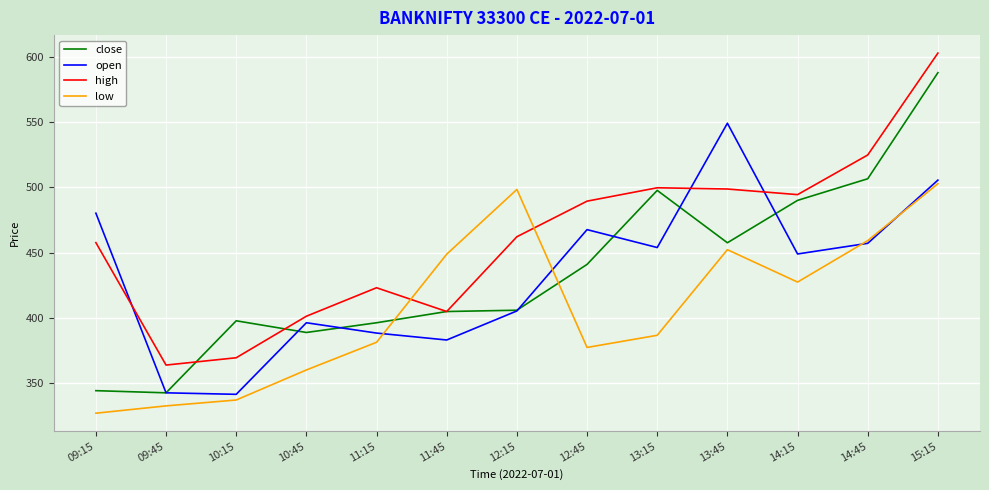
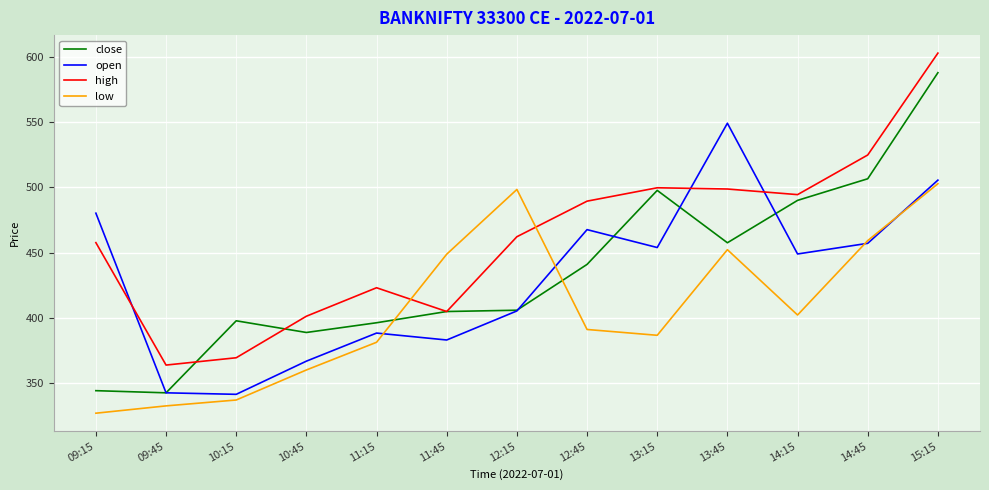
  {
    "close": {
      "09:15": 344,
      "10:15": 398,
      "10:45": 389,
      "11:15": 396,
      "12:45": 441,
      "13:15": 498,
      "13:45": 458,
      "14:15": 490,
      "14:45": 507,
      "15:15": 588
    },
    "open": {
      "09:15": 480,
      "10:15": 342,
-     "10:45": 396,
+     "10:45": 367,
      "11:15": 389,
      "11:45": 383,
      "12:45": 468,
      "13:15": 454,
      "13:45": 549,
      "14:15": 449,
      "14:45": 457,
      "15:15": 506
    },
    "high": {
      "09:15": 458,
      "09:45": 364,
      "10:15": 370,
      "10:45": 401,
      "11:15": 423,
      "12:15": 462,
      "12:45": 490,
      "13:15": 500,
      "13:45": 499,
      "14:15": 495,
      "14:45": 525,
      "15:15": 603
    },
    "low": {
      "09:15": 327,
      "09:45": 333,
      "10:15": 337,
      "10:45": 360,
      "11:15": 381,
      "11:45": 449,
      "12:15": 498,
-     "12:45": 377,
+     "12:45": 391,
      "13:15": 387,
      "13:45": 452,
-     "14:15": 428,
+     "14:15": 402,
      "14:45": 459,
      "15:15": 503
    }
  }
